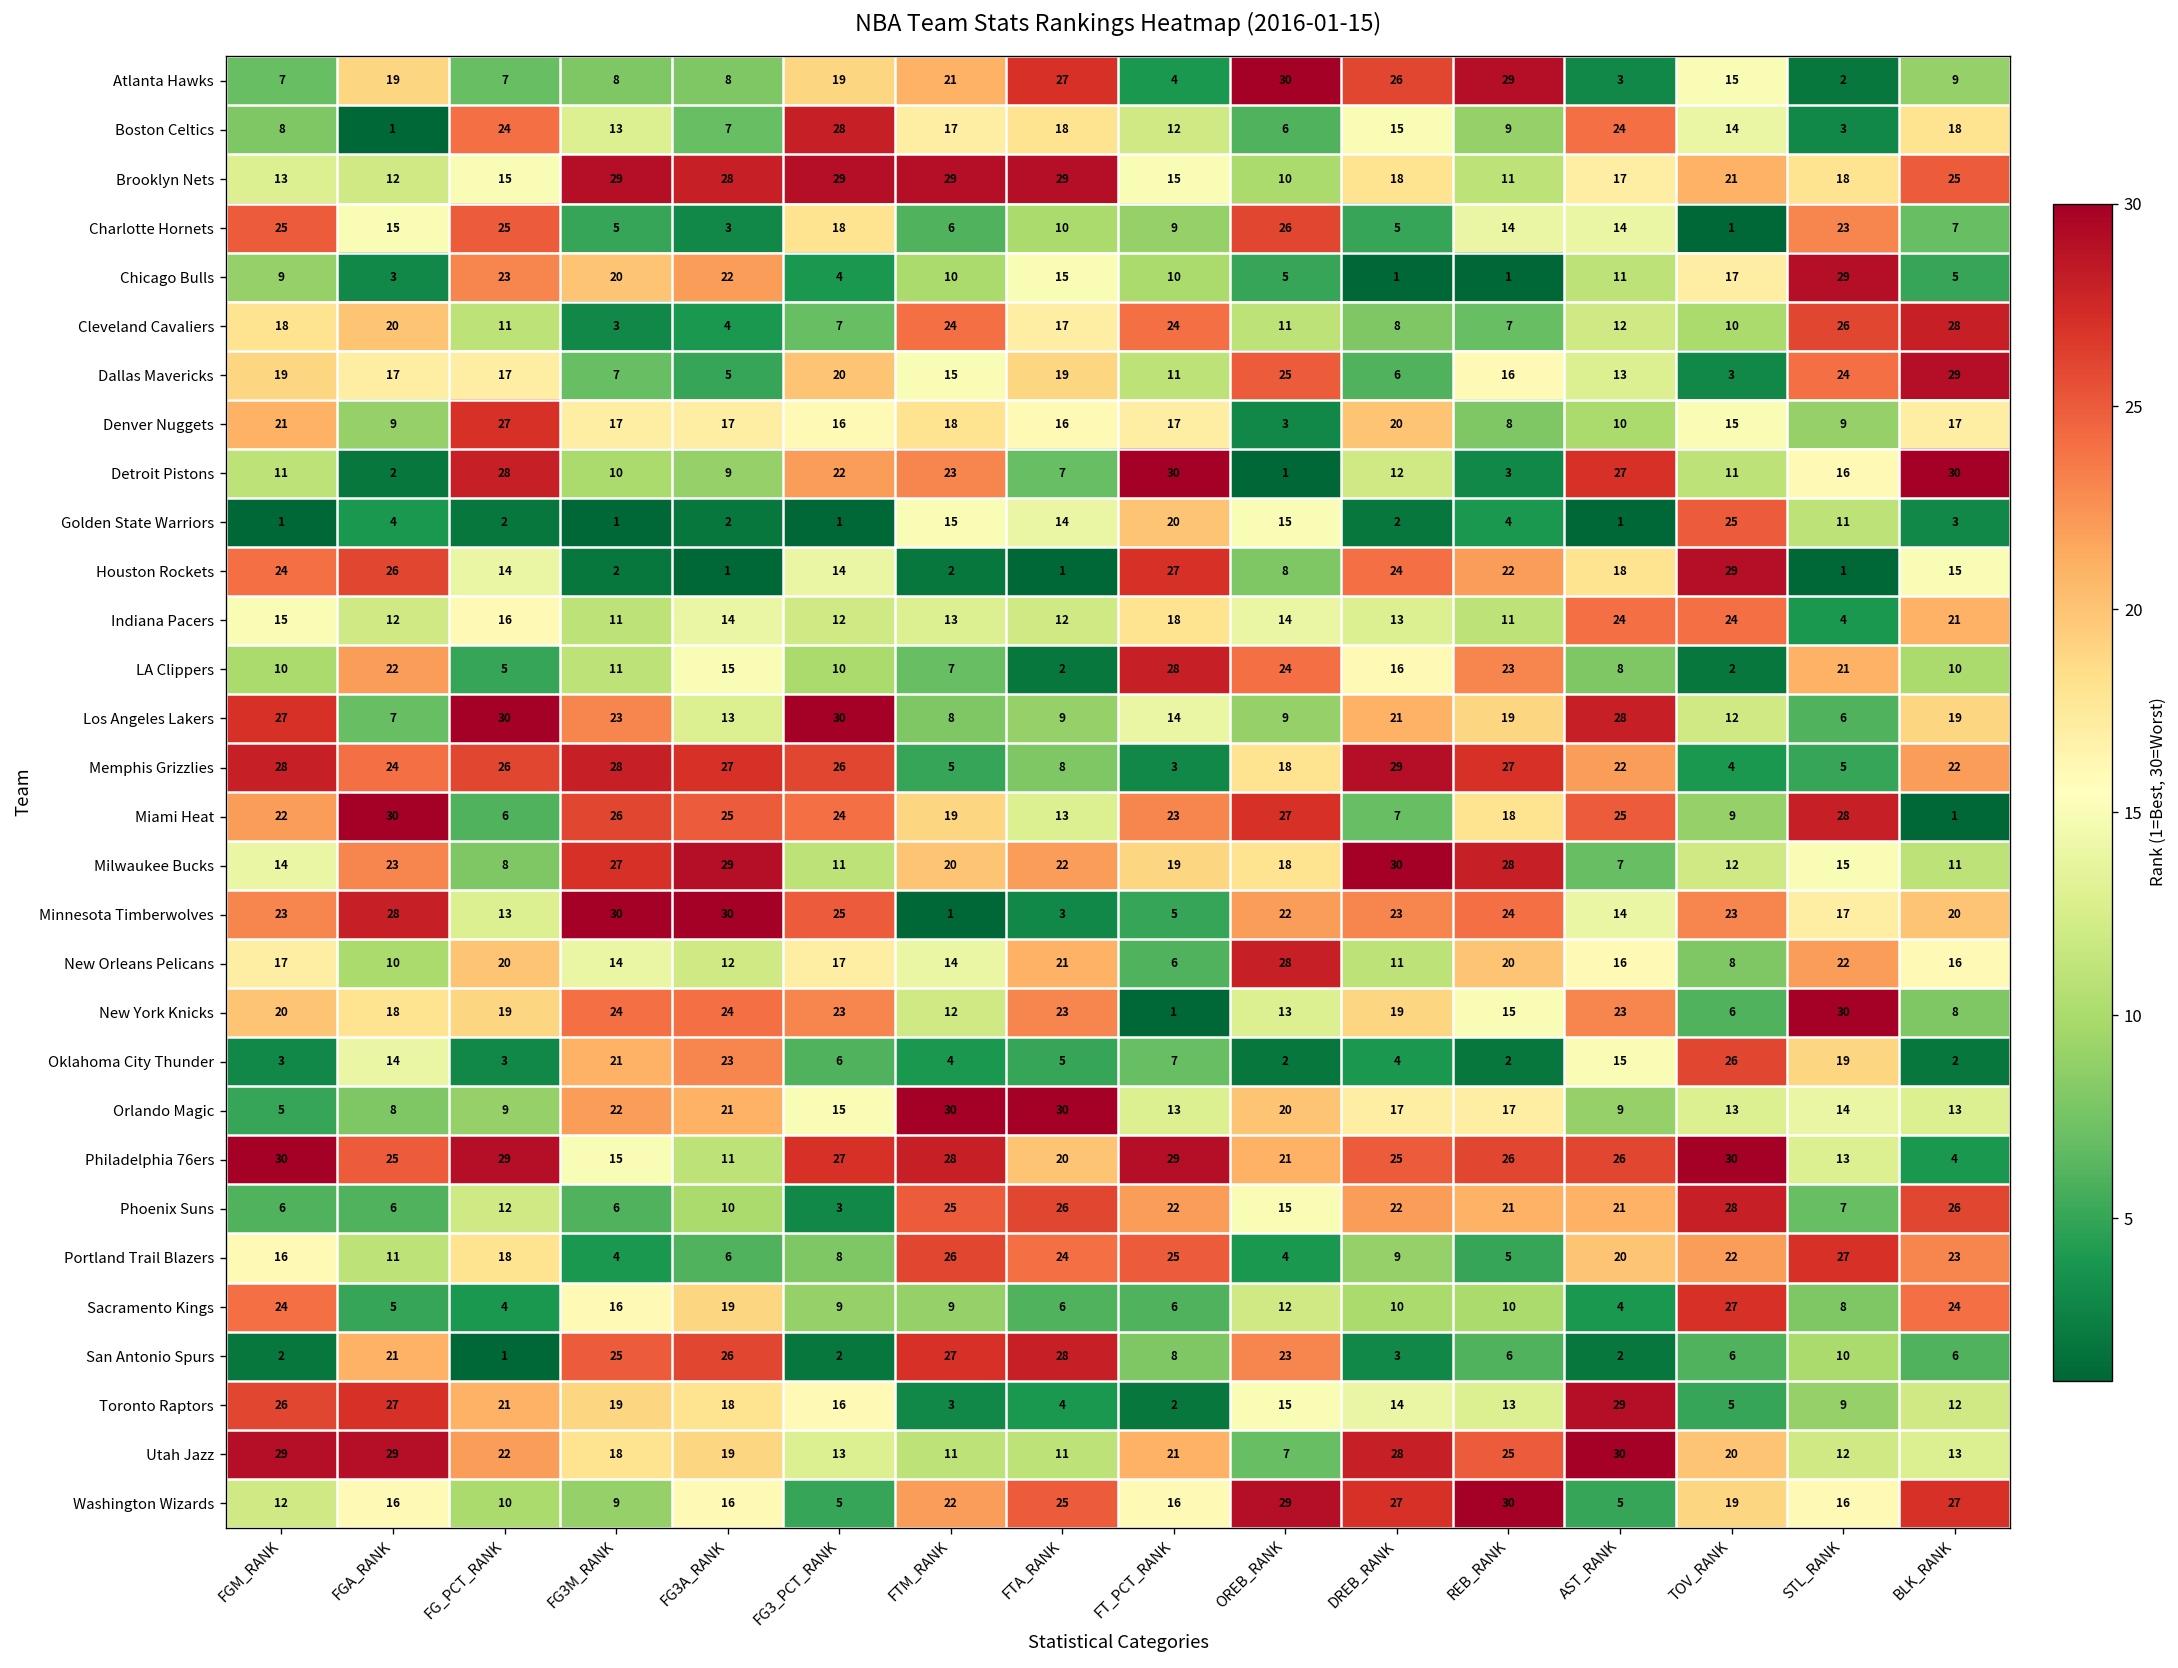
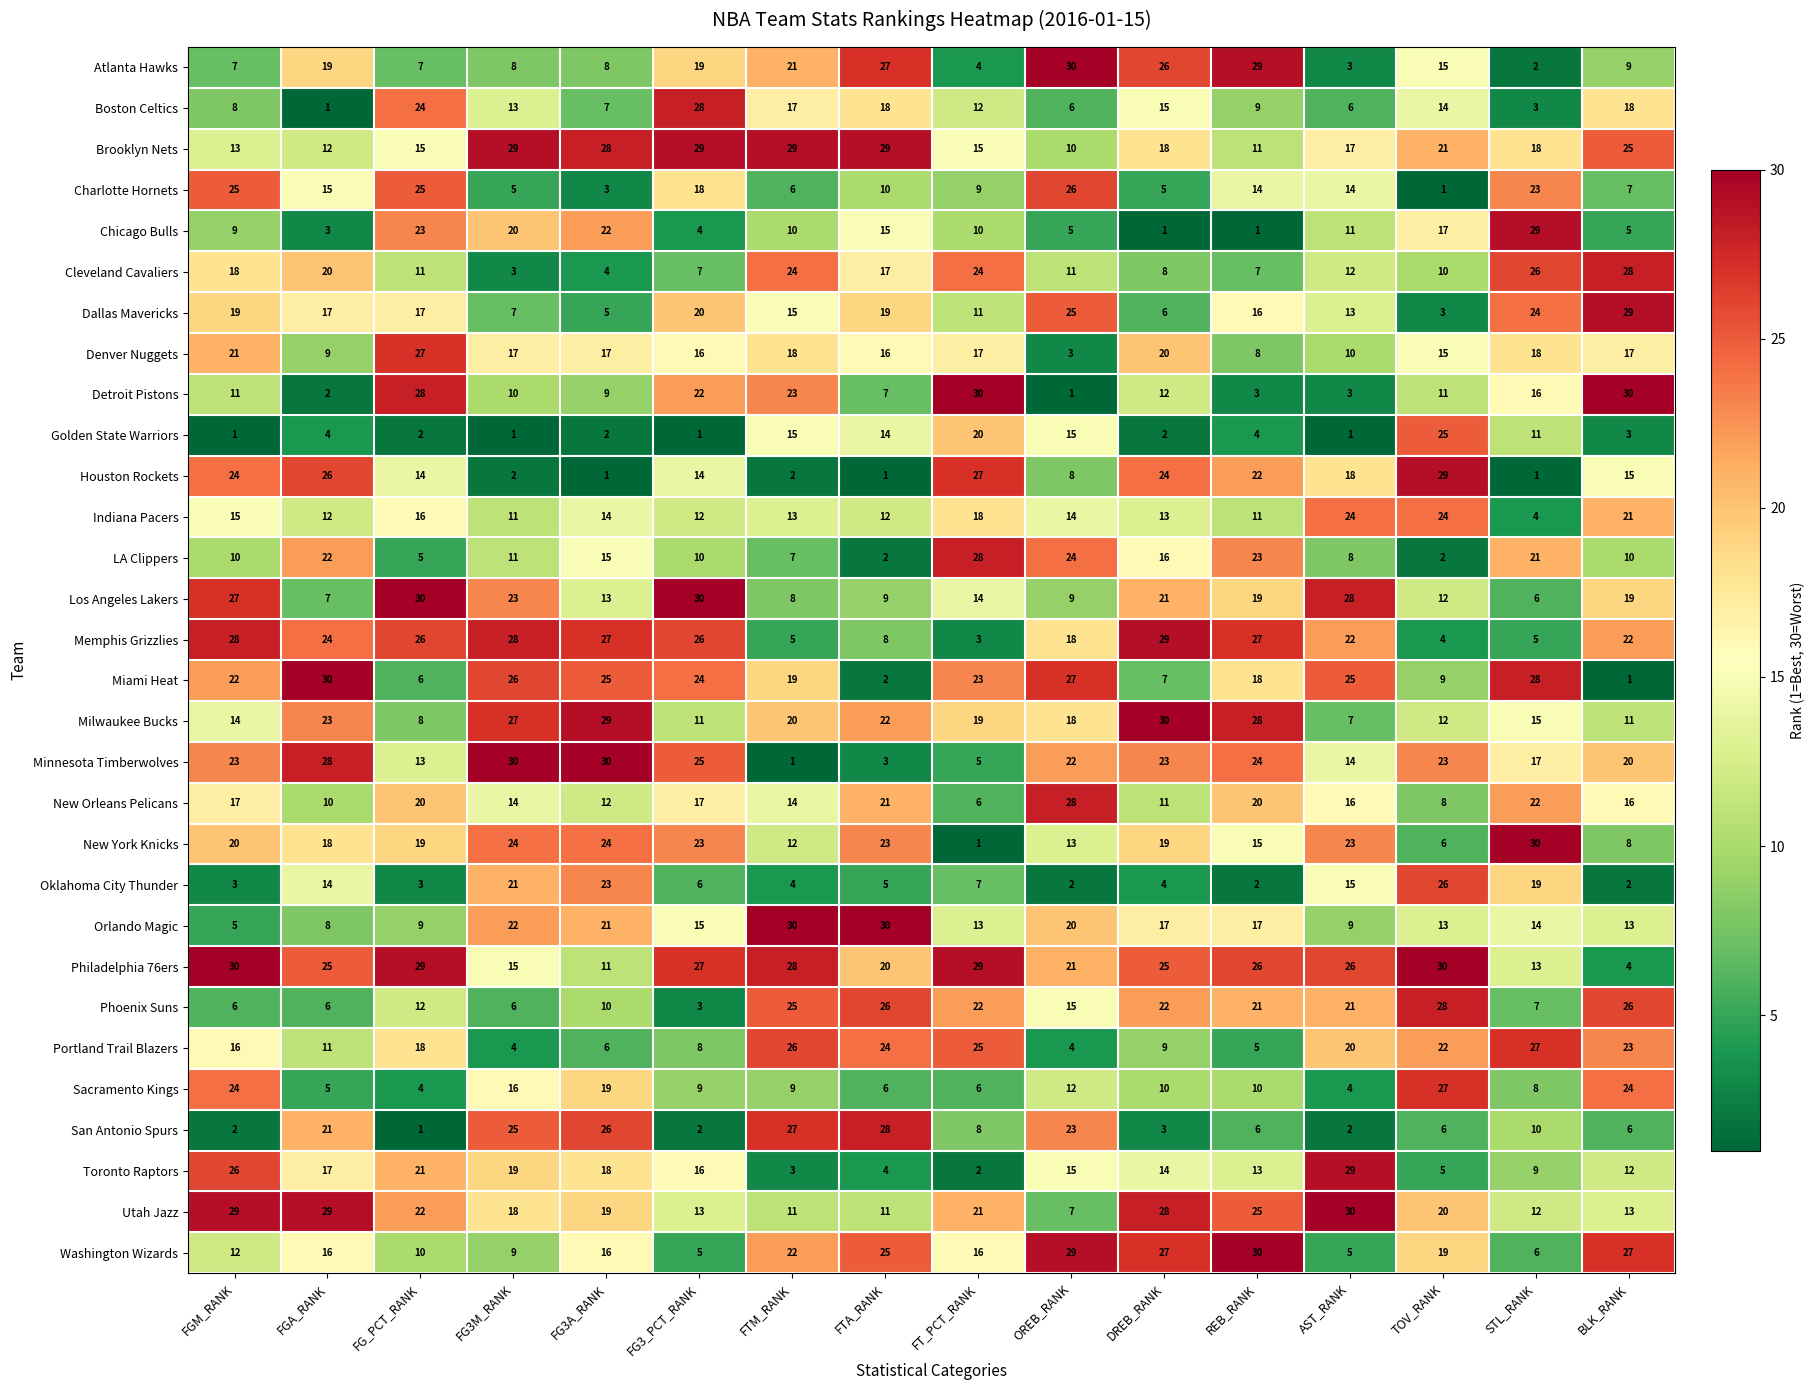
  {
    "Boston Celtics": {
      "FGM_RANK": 8,
      "FGA_RANK": 1,
      "FG_PCT_RANK": 24,
      "FG3M_RANK": 13,
      "FG3A_RANK": 7,
      "FG3_PCT_RANK": 28,
      "FTM_RANK": 17,
      "FTA_RANK": 18,
      "FT_PCT_RANK": 12,
      "OREB_RANK": 6,
      "DREB_RANK": 15,
      "REB_RANK": 9,
-     "AST_RANK": 24,
+     "AST_RANK": 6,
      "TOV_RANK": 14,
      "STL_RANK": 3,
      "BLK_RANK": 18
    },
    "Denver Nuggets": {
      "FGM_RANK": 21,
      "FGA_RANK": 9,
      "FG_PCT_RANK": 27,
      "FG3M_RANK": 17,
      "FG3A_RANK": 17,
      "FG3_PCT_RANK": 16,
      "FTM_RANK": 18,
      "FTA_RANK": 16,
      "FT_PCT_RANK": 17,
      "OREB_RANK": 3,
      "DREB_RANK": 20,
      "REB_RANK": 8,
      "AST_RANK": 10,
      "TOV_RANK": 15,
-     "STL_RANK": 9,
+     "STL_RANK": 18,
      "BLK_RANK": 17
    },
    "Detroit Pistons": {
      "FGM_RANK": 11,
      "FGA_RANK": 2,
      "FG_PCT_RANK": 28,
      "FG3M_RANK": 10,
      "FG3A_RANK": 9,
      "FG3_PCT_RANK": 22,
      "FTM_RANK": 23,
      "FTA_RANK": 7,
      "FT_PCT_RANK": 30,
      "OREB_RANK": 1,
      "DREB_RANK": 12,
      "REB_RANK": 3,
-     "AST_RANK": 27,
+     "AST_RANK": 3,
      "TOV_RANK": 11,
      "STL_RANK": 16,
      "BLK_RANK": 30
    },
    "Miami Heat": {
      "FGM_RANK": 22,
      "FGA_RANK": 30,
      "FG_PCT_RANK": 6,
      "FG3M_RANK": 26,
      "FG3A_RANK": 25,
      "FG3_PCT_RANK": 24,
      "FTM_RANK": 19,
-     "FTA_RANK": 13,
+     "FTA_RANK": 2,
      "FT_PCT_RANK": 23,
      "OREB_RANK": 27,
      "DREB_RANK": 7,
      "REB_RANK": 18,
      "AST_RANK": 25,
      "TOV_RANK": 9,
      "STL_RANK": 28,
      "BLK_RANK": 1
    },
    "Toronto Raptors": {
      "FGM_RANK": 26,
-     "FGA_RANK": 27,
+     "FGA_RANK": 17,
      "FG_PCT_RANK": 21,
      "FG3M_RANK": 19,
      "FG3A_RANK": 18,
      "FG3_PCT_RANK": 16,
      "FTM_RANK": 3,
      "FTA_RANK": 4,
      "FT_PCT_RANK": 2,
      "OREB_RANK": 15,
      "DREB_RANK": 14,
      "REB_RANK": 13,
      "AST_RANK": 29,
      "TOV_RANK": 5,
      "STL_RANK": 9,
      "BLK_RANK": 12
    },
    "Washington Wizards": {
      "FGM_RANK": 12,
      "FGA_RANK": 16,
      "FG_PCT_RANK": 10,
      "FG3M_RANK": 9,
      "FG3A_RANK": 16,
      "FG3_PCT_RANK": 5,
      "FTM_RANK": 22,
      "FTA_RANK": 25,
      "FT_PCT_RANK": 16,
      "OREB_RANK": 29,
      "DREB_RANK": 27,
      "REB_RANK": 30,
      "AST_RANK": 5,
      "TOV_RANK": 19,
-     "STL_RANK": 16,
+     "STL_RANK": 6,
      "BLK_RANK": 27
    }
  }
